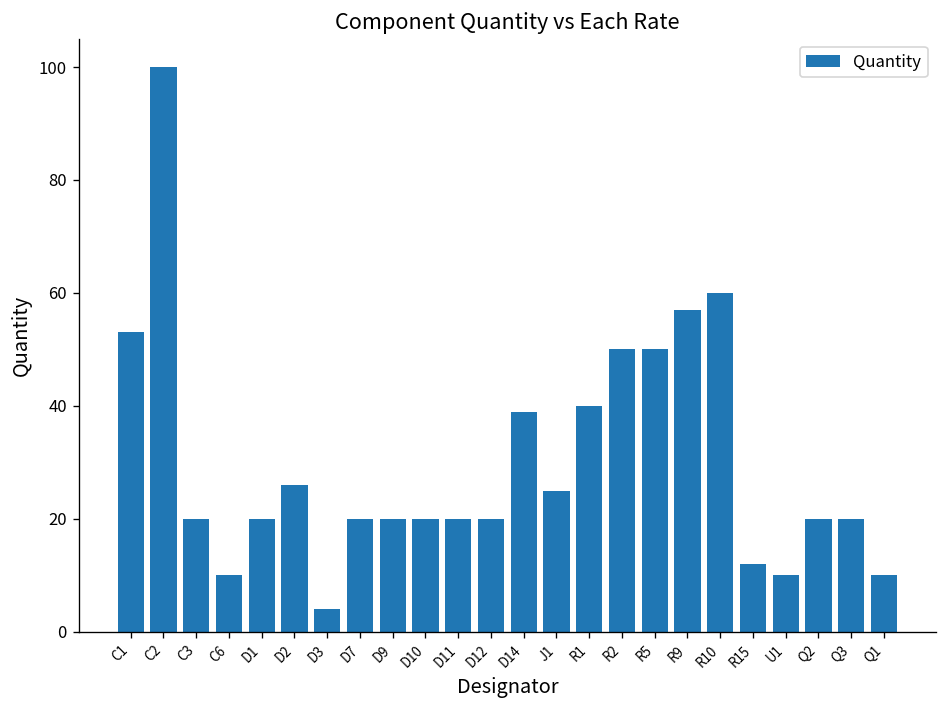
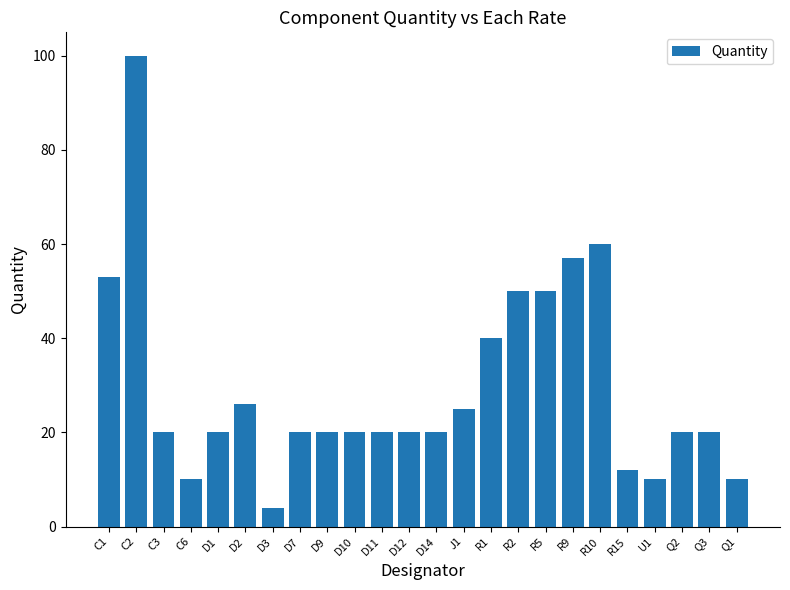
  {
    "C1": 53,
    "C2": 100,
    "C3": 20,
    "C6": 10,
    "D1": 20,
    "D2": 26,
    "D3": 4,
    "D7": 20,
    "D9": 20,
    "D10": 20,
    "D11": 20,
    "D12": 20,
-   "D14": 39,
+   "D14": 20,
    "J1": 25,
    "R1": 40,
    "R2": 50,
    "R5": 50,
    "R9": 57,
    "R10": 60,
    "R15": 12,
    "U1": 10,
    "Q2": 20,
    "Q3": 20,
    "Q1": 10
  }
